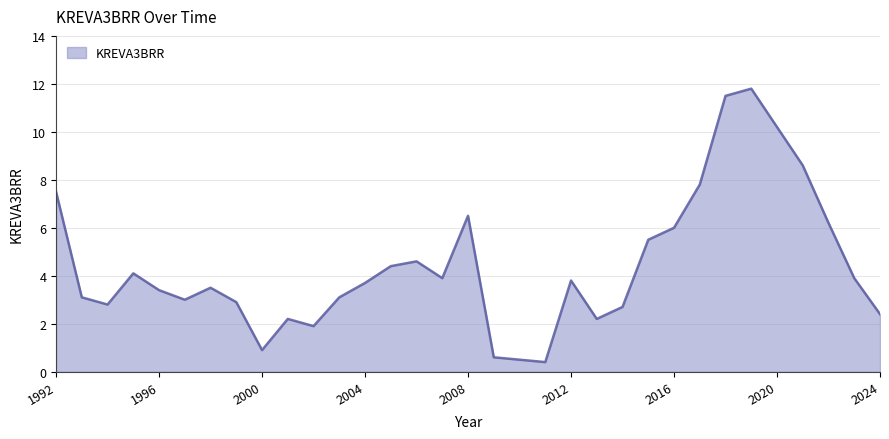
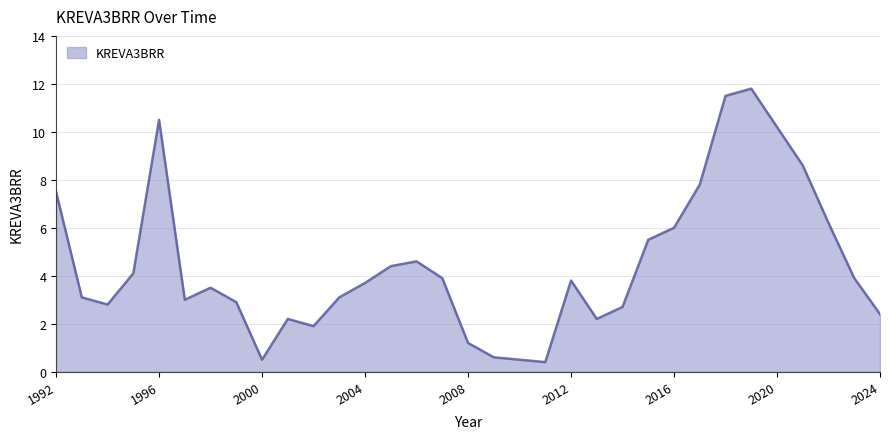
  {
    "1992": 7.5,
-   "1996": 3.4,
-   "2000": 0.9,
+   "1996": 10.5,
+   "2000": 0.5,
    "2004": 3.7,
-   "2008": 6.5,
+   "2008": 1.2,
    "2012": 3.8,
    "2016": 6.0,
    "2020": 10.2,
    "2024": 2.4
  }
